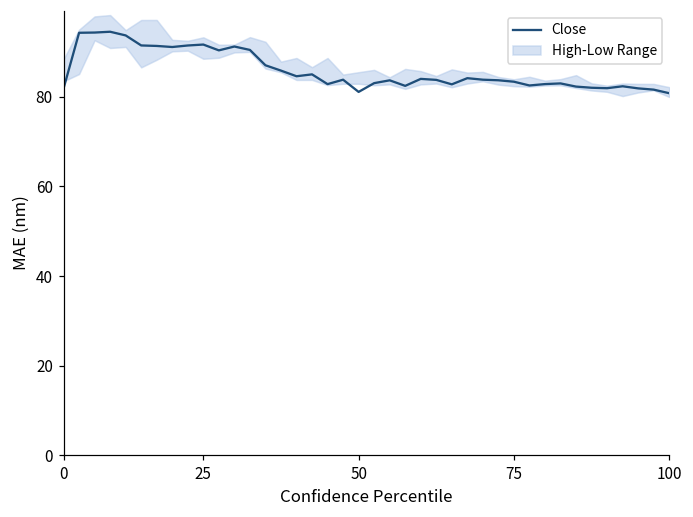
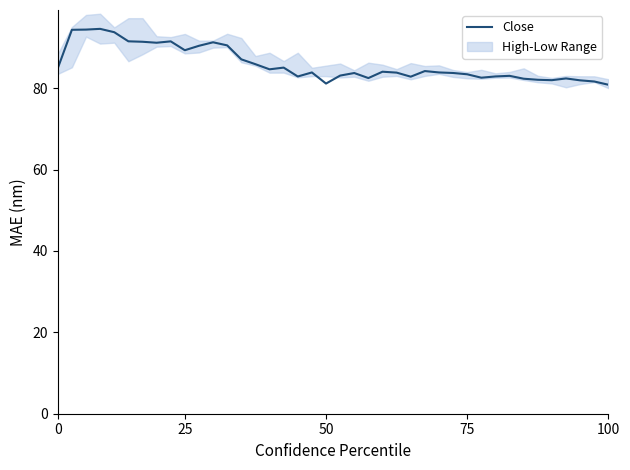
  {
    "Close": {
-     "0": 82,
-     "25": 92,
+     "0": 85,
+     "25": 89,
      "50": 81,
      "100": 81
    }
  }
